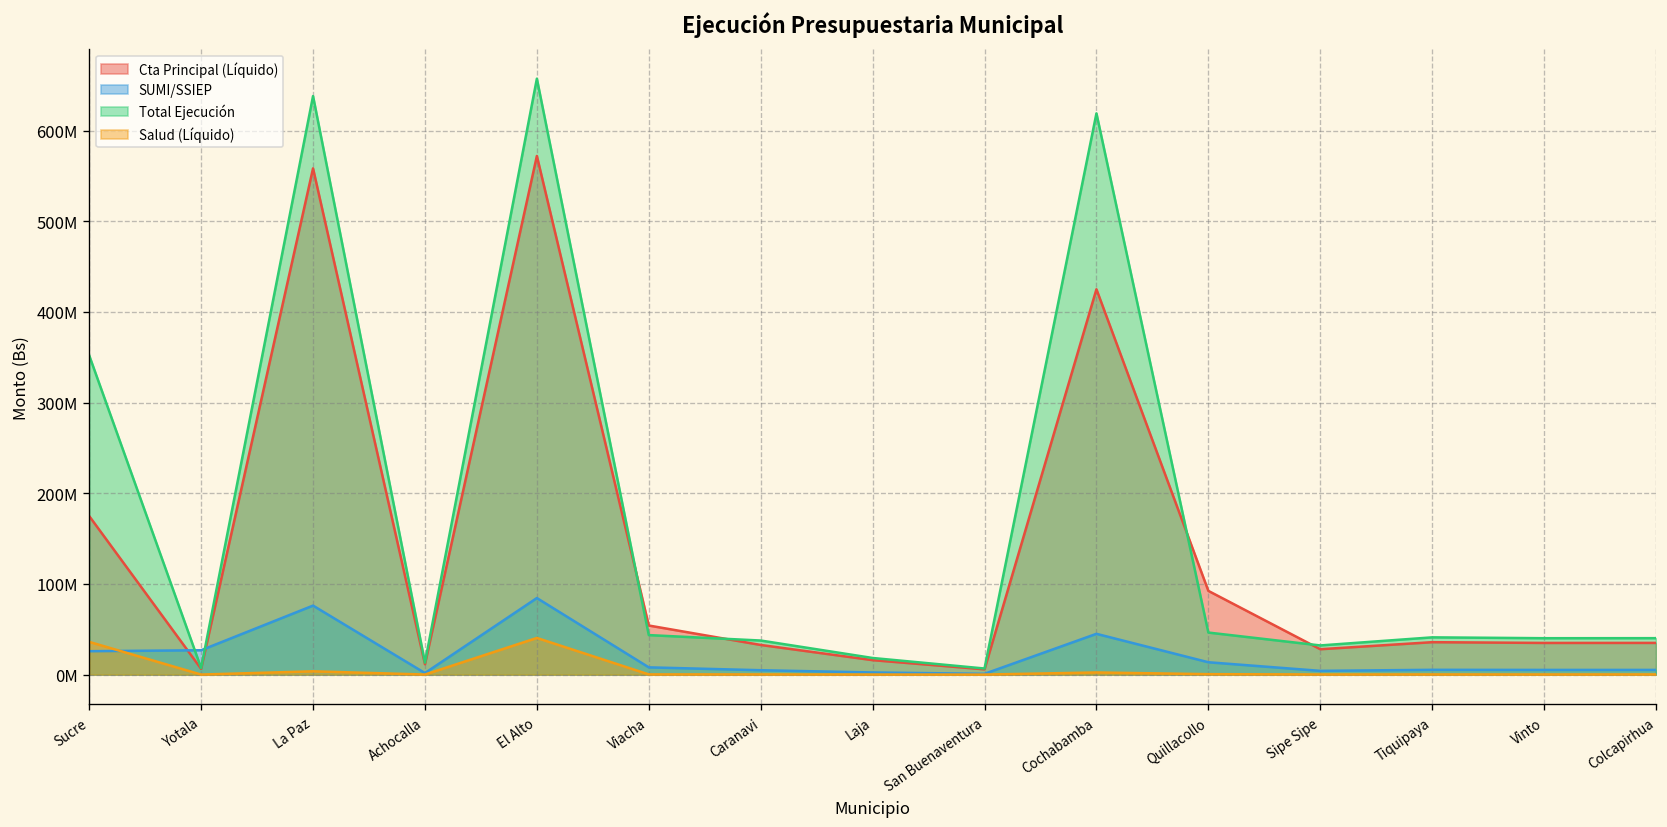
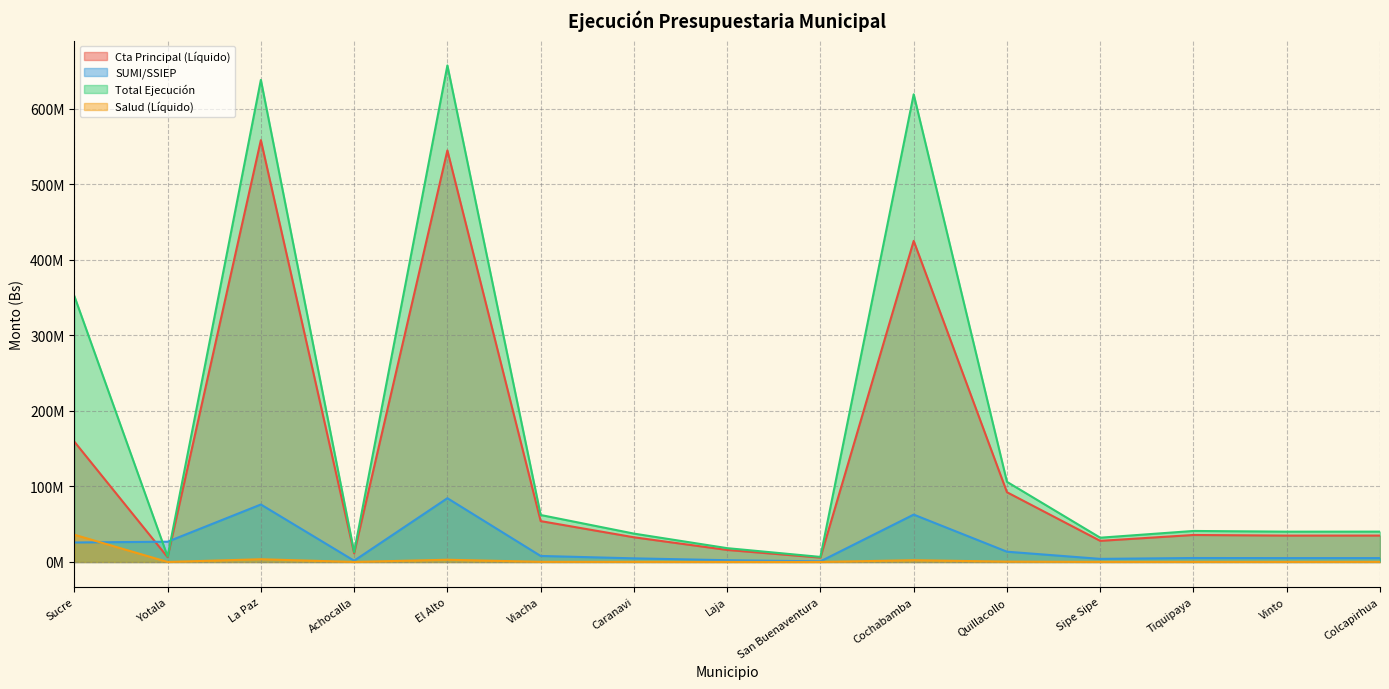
  {
    "Cta Principal (Líquido)": {
-     "Sucre": 170000000,
+     "Sucre": 160000000,
      "La Paz": 560000000,
-     "El Alto": 570000000,
+     "El Alto": 540000000,
      "Viacha": 50000000,
      "Caranavi": 30000000,
      "Cochabamba": 430000000,
      "Quillacollo": 90000000,
      "Sipe Sipe": 30000000,
      "Tiquipaya": 40000000,
      "Vinto": 30000000,
      "Colcapirhua": 30000000
    },
    "SUMI/SSIEP": {
      "Sucre": 30000000,
      "Yotala": 30000000,
      "La Paz": 80000000,
      "El Alto": 80000000,
      "Viacha": 10000000,
      "Caranavi": 0,
-     "Cochabamba": 40000000,
+     "Cochabamba": 60000000,
      "Quillacollo": 10000000,
      "Sipe Sipe": 0,
      "Tiquipaya": 10000000,
      "Vinto": 10000000,
      "Colcapirhua": 10000000
    },
    "Total Ejecución": {
      "Sucre": 350000000,
      "La Paz": 640000000,
      "El Alto": 660000000,
-     "Viacha": 40000000,
+     "Viacha": 60000000,
      "Caranavi": 40000000,
      "Cochabamba": 620000000,
-     "Quillacollo": 50000000,
+     "Quillacollo": 110000000,
      "Sipe Sipe": 30000000,
      "Tiquipaya": 40000000,
      "Vinto": 40000000,
      "Colcapirhua": 40000000
    },
    "Salud (Líquido)": {
      "Sucre": 40000000,
      "Yotala": 0,
      "La Paz": 0,
-     "El Alto": 40000000,
+     "El Alto": 0,
      "Viacha": 0,
      "Caranavi": 0,
      "Cochabamba": 0,
      "Quillacollo": 0,
      "Sipe Sipe": 0,
      "Tiquipaya": 0,
      "Vinto": 0,
      "Colcapirhua": 0
    }
  }
